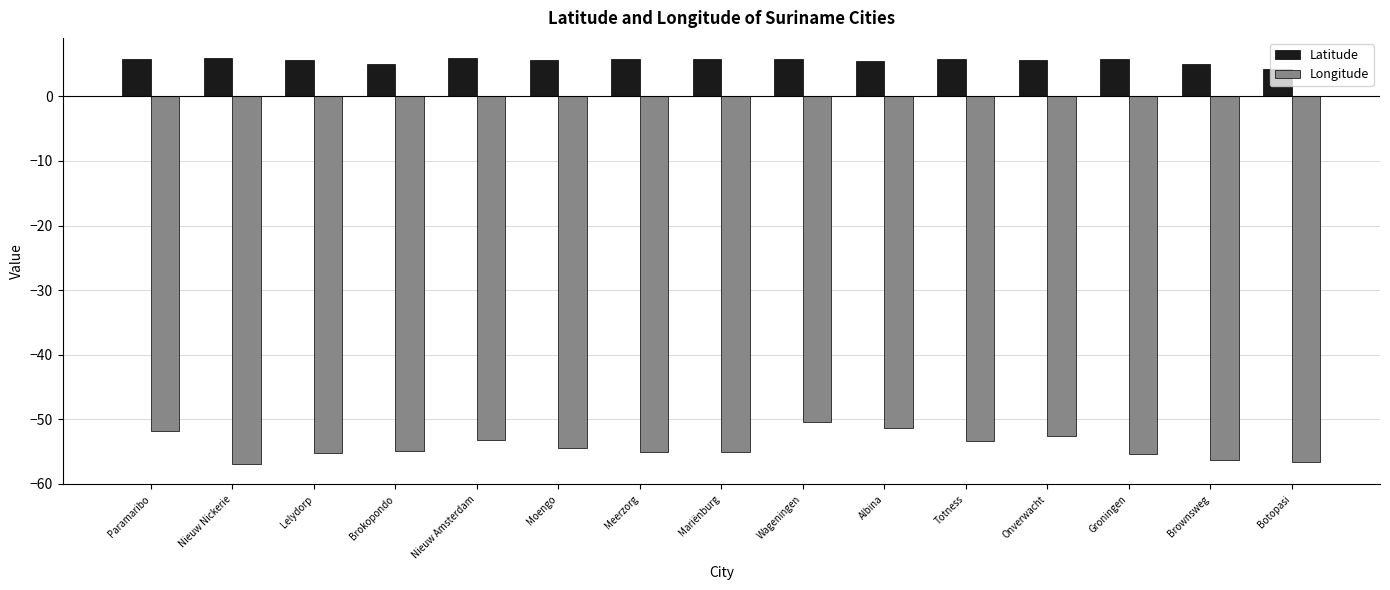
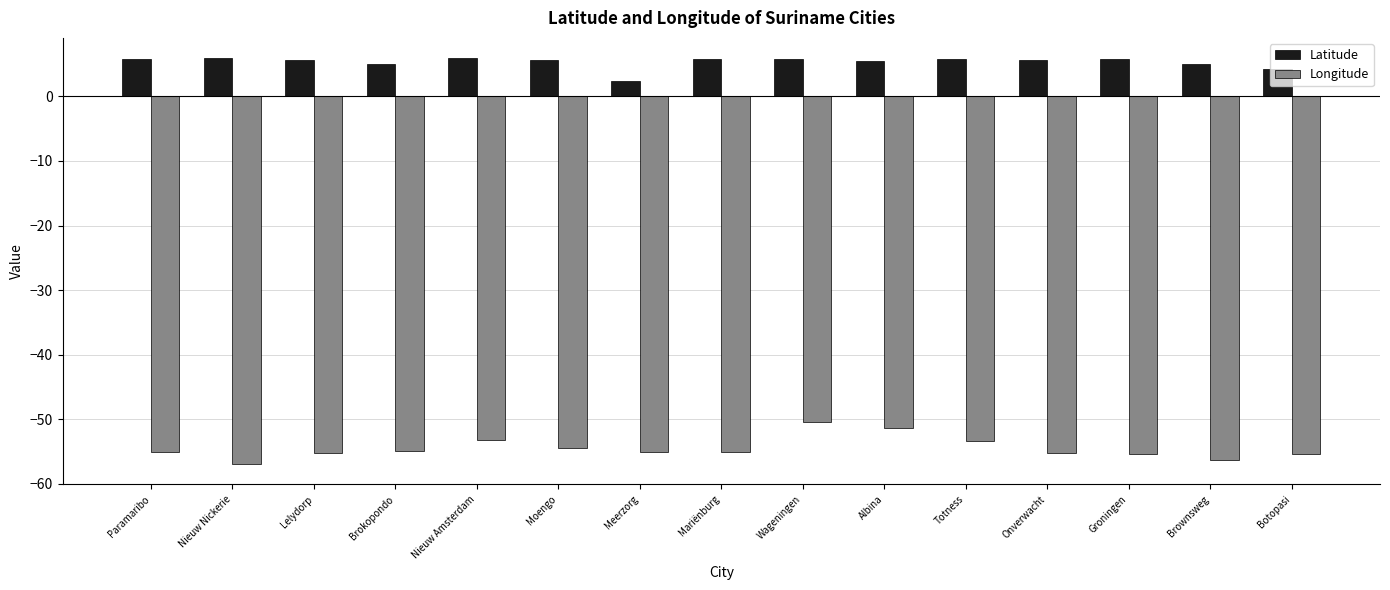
  {
    "Latitude": {
      "Paramaribo": 6,
      "Nieuw Nickerie": 6,
      "Lelydorp": 6,
      "Brokopondo": 5,
      "Nieuw Amsterdam": 6,
      "Moengo": 6,
-     "Meerzorg": 6,
+     "Meerzorg": 2,
      "Mariënburg": 6,
      "Wageningen": 6,
      "Albina": 5,
      "Totness": 6,
      "Onverwacht": 6,
      "Groningen": 6,
      "Brownsweg": 5
    },
    "Longitude": {
-     "Paramaribo": -52,
+     "Paramaribo": -55,
      "Nieuw Nickerie": -57,
      "Lelydorp": -55,
      "Brokopondo": -55,
      "Nieuw Amsterdam": -53,
      "Moengo": -54,
      "Meerzorg": -55,
      "Mariënburg": -55,
      "Wageningen": -50,
      "Albina": -51,
      "Totness": -53,
-     "Onverwacht": -53,
+     "Onverwacht": -55,
      "Groningen": -55,
      "Brownsweg": -56,
-     "Botopasi": -57
+     "Botopasi": -55
    }
  }
